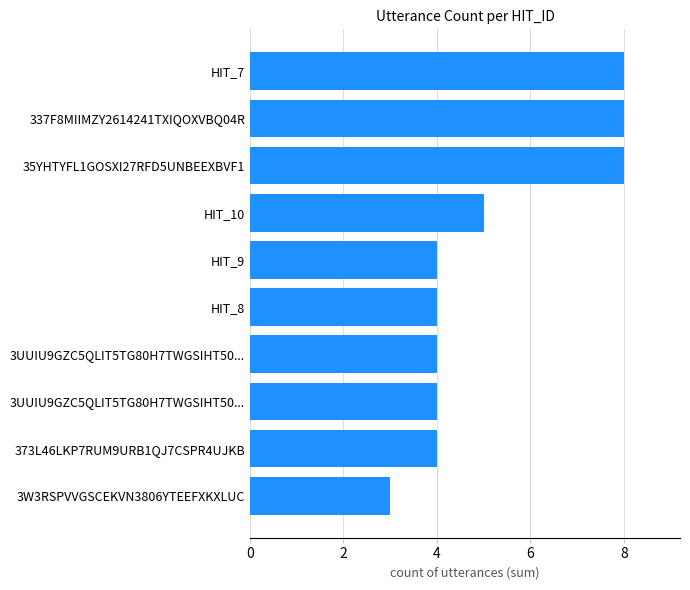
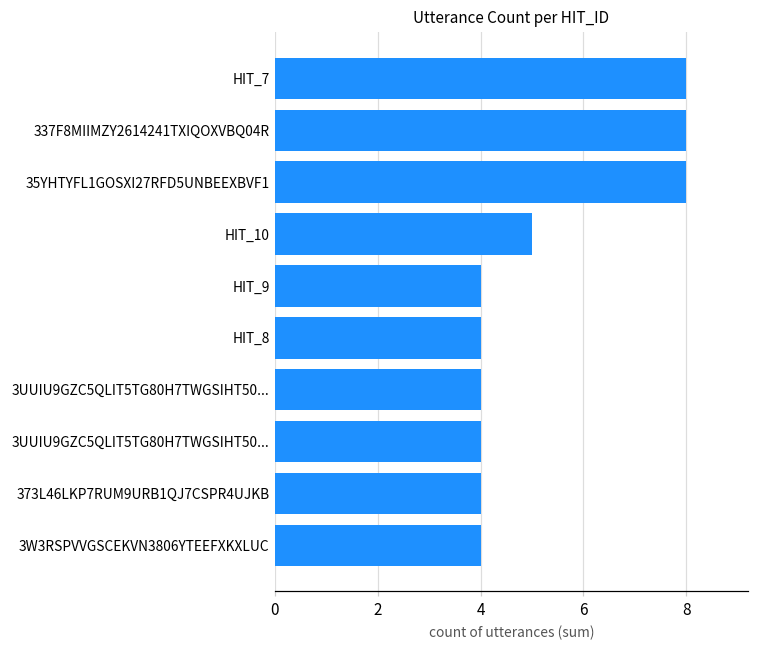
  {
    "HIT_7": 8,
    "337F8MIIMZY2614241TXIQOXVBQ04R": 8,
    "35YHTYFL1GOSXI27RFD5UNBEEXBVF1": 8,
    "HIT_10": 5,
    "HIT_9": 4,
    "HIT_8": 4,
    "373L46LKP7RUM9URB1QJ7CSPR4UJKB": 4,
-   "3W3RSPVVGSCEKVN3806YTEEFXKXLUC": 3
+   "3W3RSPVVGSCEKVN3806YTEEFXKXLUC": 4
  }
